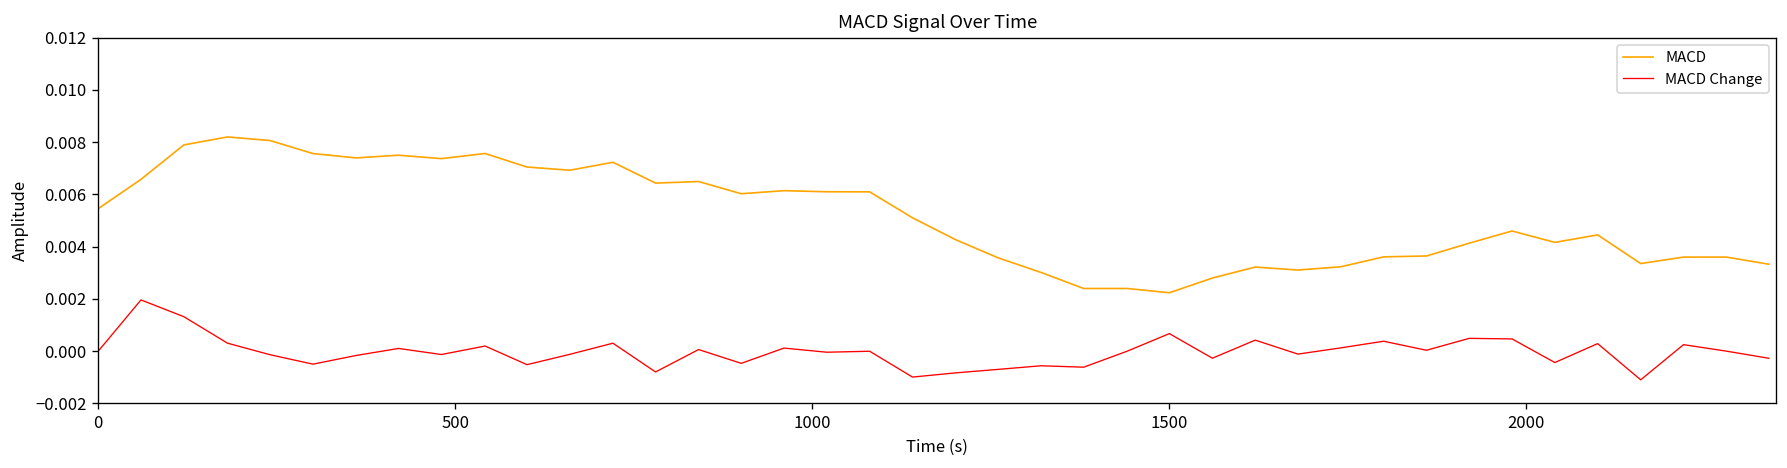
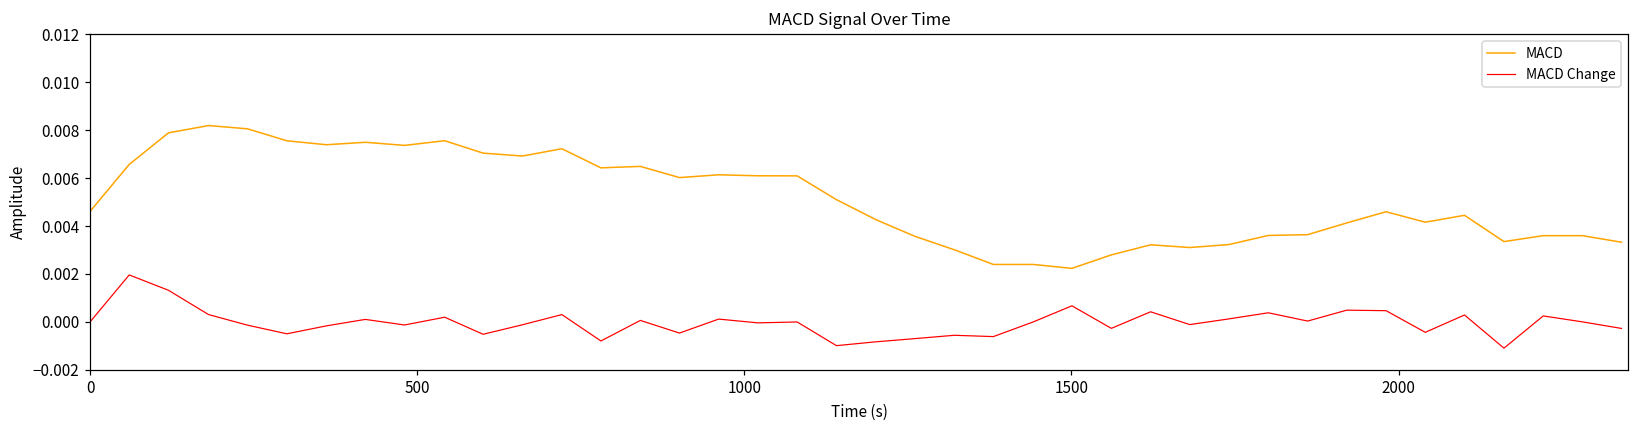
  {
    "MACD": {
-     "0": 0.0055,
+     "0": 0.0046,
      "1500": 0.0022
    },
    "MACD Change": {
      "0": 0.0000,
      "1500": 0.0007
    }
  }
